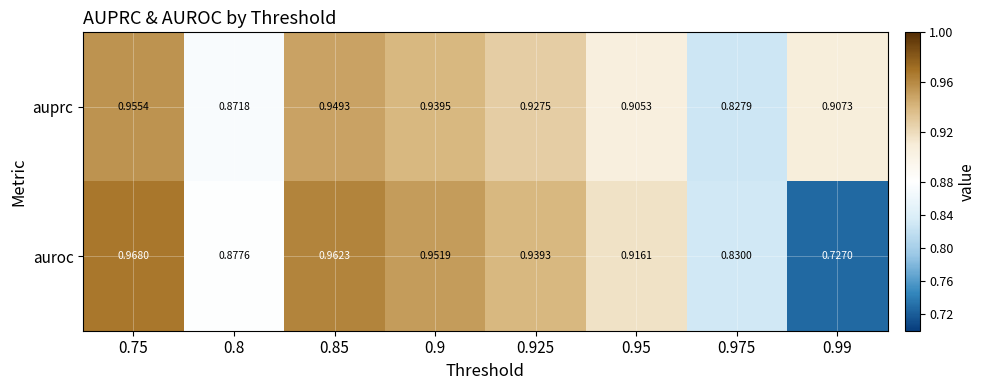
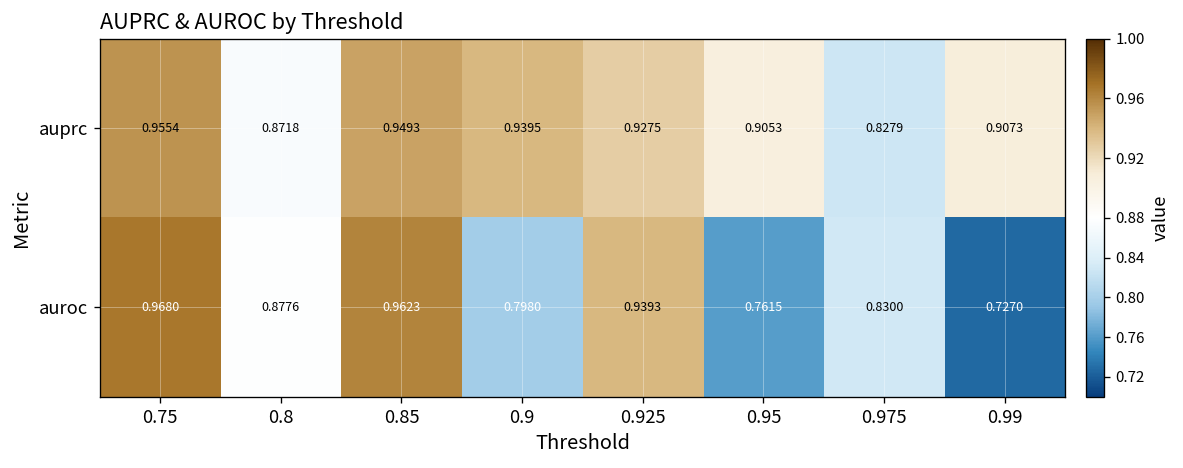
  {
    "auprc": {
      "0.75": 0.9554,
      "0.8": 0.8718,
      "0.85": 0.9493,
      "0.9": 0.9395,
      "0.925": 0.9275,
      "0.95": 0.9053,
      "0.975": 0.8279,
      "0.99": 0.9073
    },
    "auroc": {
      "0.75": 0.9680,
      "0.8": 0.8776,
      "0.85": 0.9623,
-     "0.9": 0.9519,
+     "0.9": 0.7980,
      "0.925": 0.9393,
-     "0.95": 0.9161,
+     "0.95": 0.7615,
      "0.975": 0.8300,
      "0.99": 0.7270
    }
  }
